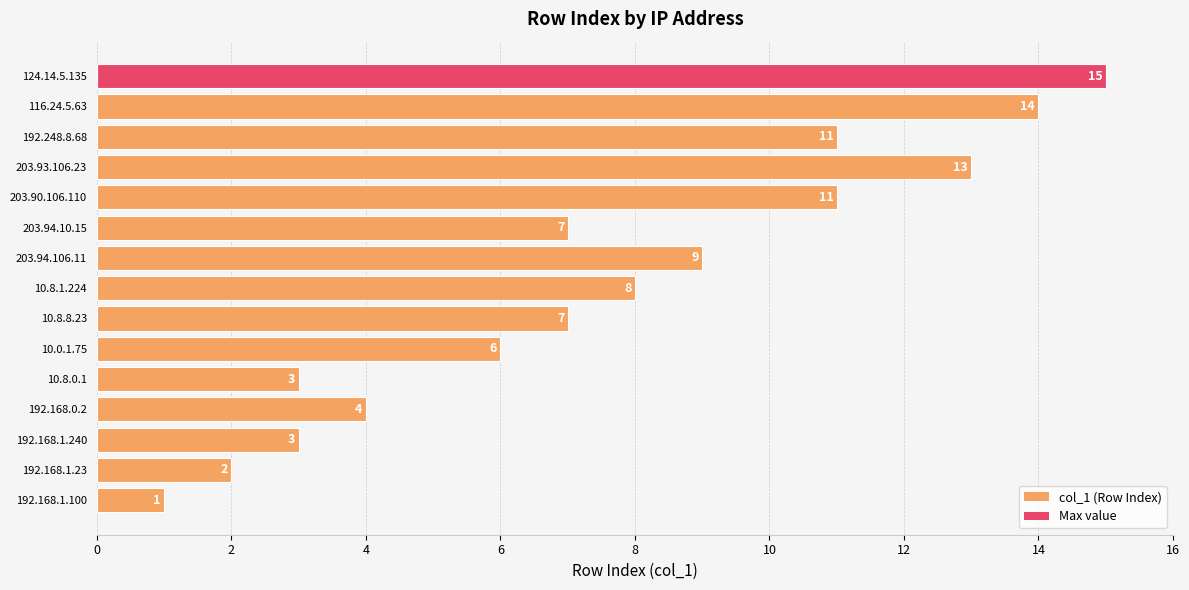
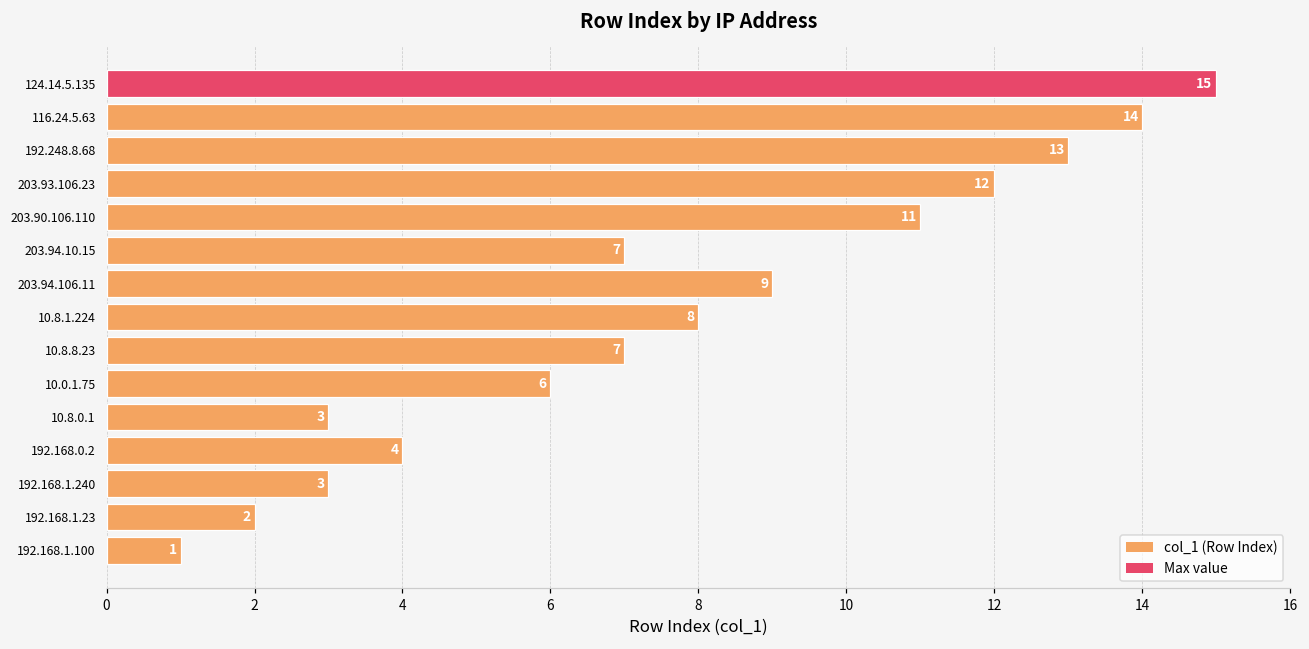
  {
    "124.14.5.135": 15,
    "116.24.5.63": 14,
-   "192.248.8.68": 11,
-   "203.93.106.23": 13,
+   "192.248.8.68": 13,
+   "203.93.106.23": 12,
    "203.90.106.110": 11,
    "203.94.10.15": 7,
    "203.94.106.11": 9,
    "10.8.1.224": 8,
    "10.8.8.23": 7,
    "10.0.1.75": 6,
    "10.8.0.1": 3,
    "192.168.0.2": 4,
    "192.168.1.240": 3,
    "192.168.1.23": 2,
    "192.168.1.100": 1
  }
